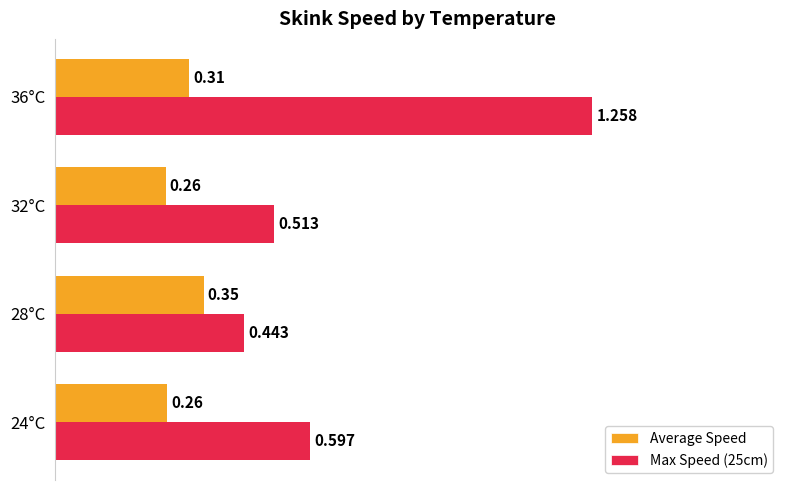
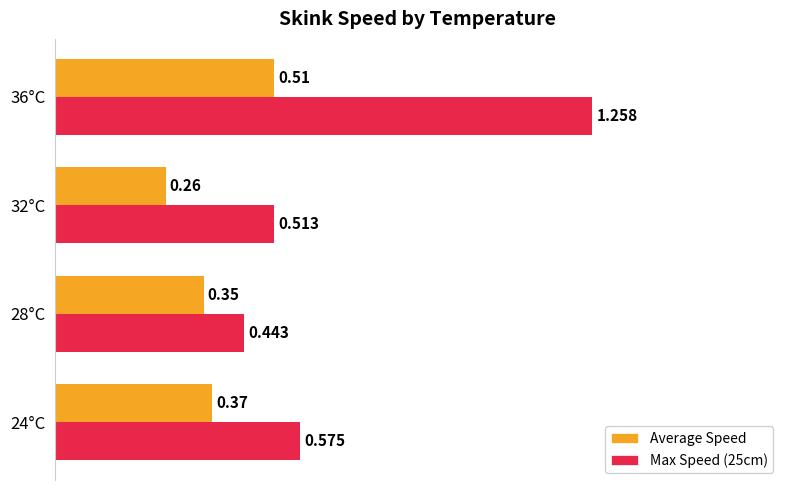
  {
    "Average Speed": {
-     "36°C": 0.31,
+     "36°C": 0.51,
      "32°C": 0.26,
      "28°C": 0.35,
-     "24°C": 0.26
+     "24°C": 0.37
    },
    "Max Speed (25cm)": {
      "36°C": 1.258,
      "32°C": 0.513,
      "28°C": 0.443,
-     "24°C": 0.597
+     "24°C": 0.575
    }
  }
